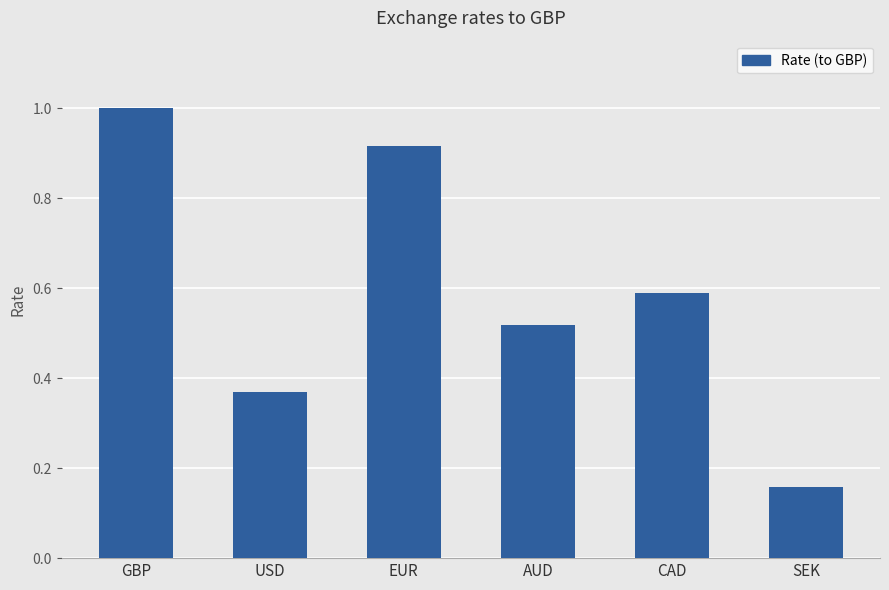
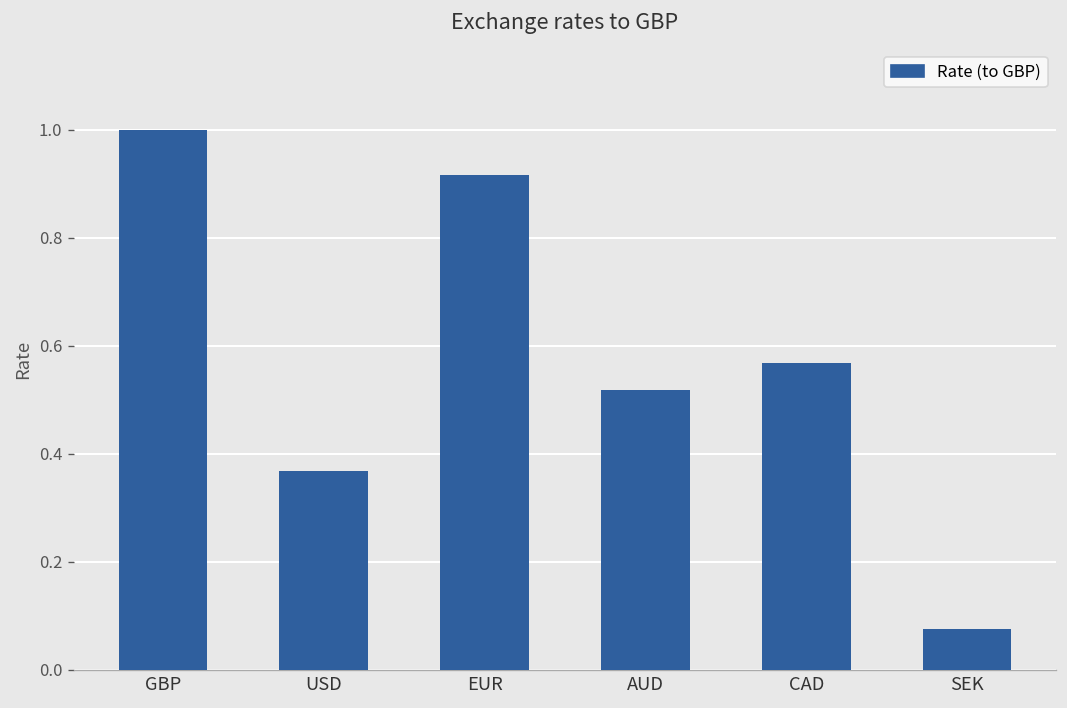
  {
    "GBP": 1.00,
    "USD": 0.37,
    "EUR": 0.92,
    "AUD": 0.52,
-   "CAD": 0.59,
-   "SEK": 0.16
+   "CAD": 0.57,
+   "SEK": 0.08
  }
